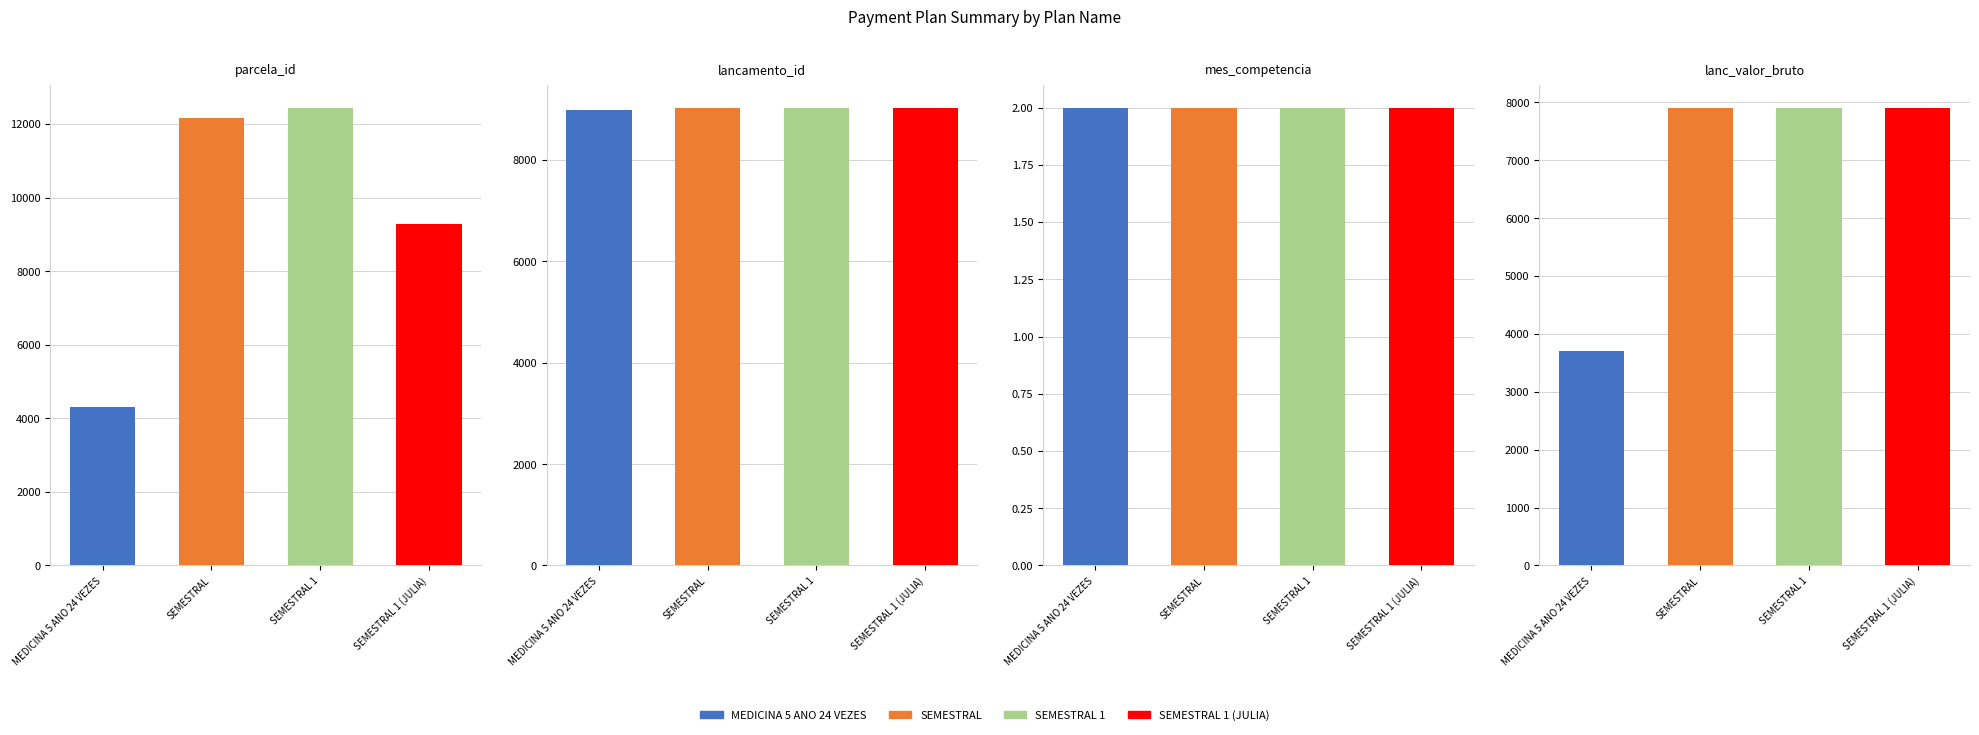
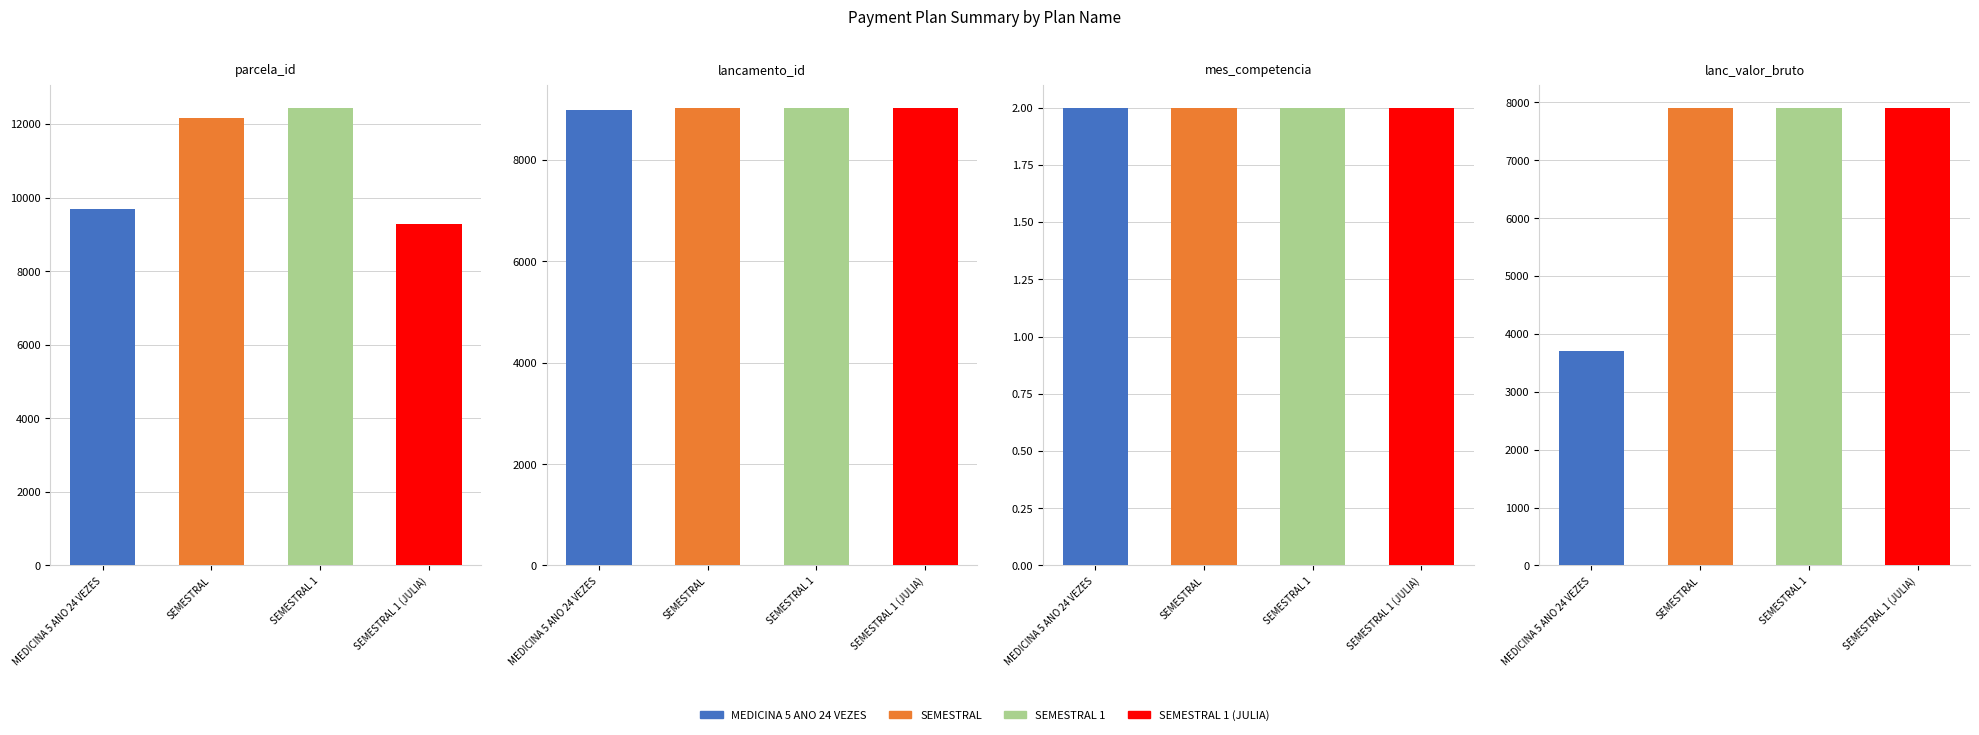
  {
    "parcela_id": {
-     "MEDICINA 5 ANO 24 VEZES": 4300,
+     "MEDICINA 5 ANO 24 VEZES": 9700,
      "SEMESTRAL": 12200,
      "SEMESTRAL 1": 12400,
      "SEMESTRAL 1 (JULIA)": 9300
    },
    "lancamento_id": {
      "MEDICINA 5 ANO 24 VEZES": 9000,
      "SEMESTRAL": 9000,
      "SEMESTRAL 1": 9000,
      "SEMESTRAL 1 (JULIA)": 9000
    },
    "mes_competencia": {
      "MEDICINA 5 ANO 24 VEZES": 2.00,
      "SEMESTRAL": 2.00,
      "SEMESTRAL 1": 2.00,
      "SEMESTRAL 1 (JULIA)": 2.00
    },
    "lanc_valor_bruto": {
      "MEDICINA 5 ANO 24 VEZES": 3700,
      "SEMESTRAL": 7900,
      "SEMESTRAL 1": 7900,
      "SEMESTRAL 1 (JULIA)": 7900
    }
  }
